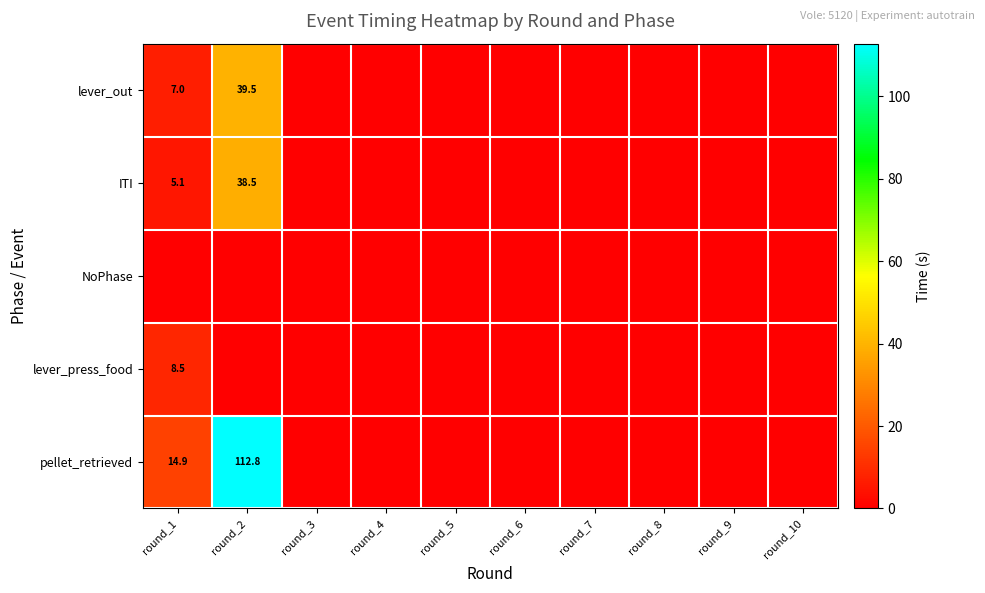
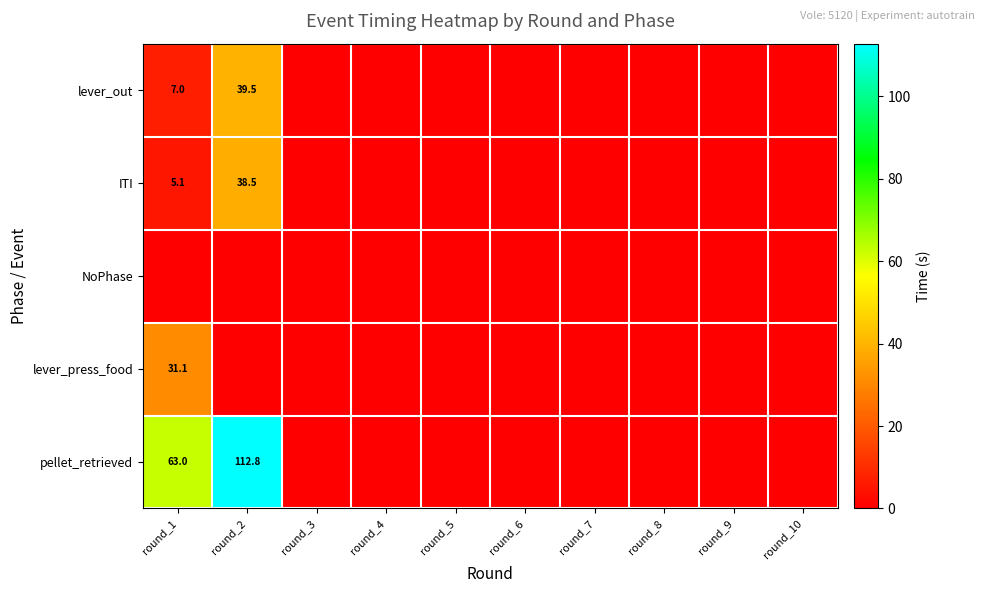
  {
    "lever_out": {
      "round_1": 7.0,
      "round_2": 39.5
    },
    "ITI": {
      "round_1": 5.1,
      "round_2": 38.5
    },
    "lever_press_food": {
-     "round_1": 8.5
+     "round_1": 31.1
    },
    "pellet_retrieved": {
-     "round_1": 14.9,
+     "round_1": 63.0,
      "round_2": 112.8
    }
  }
